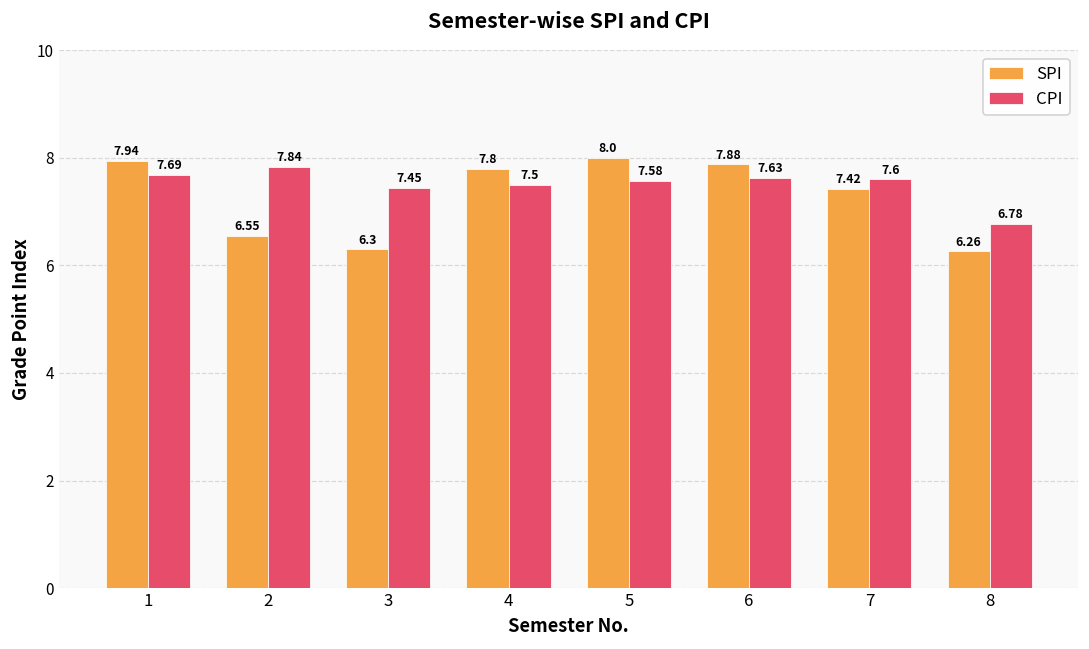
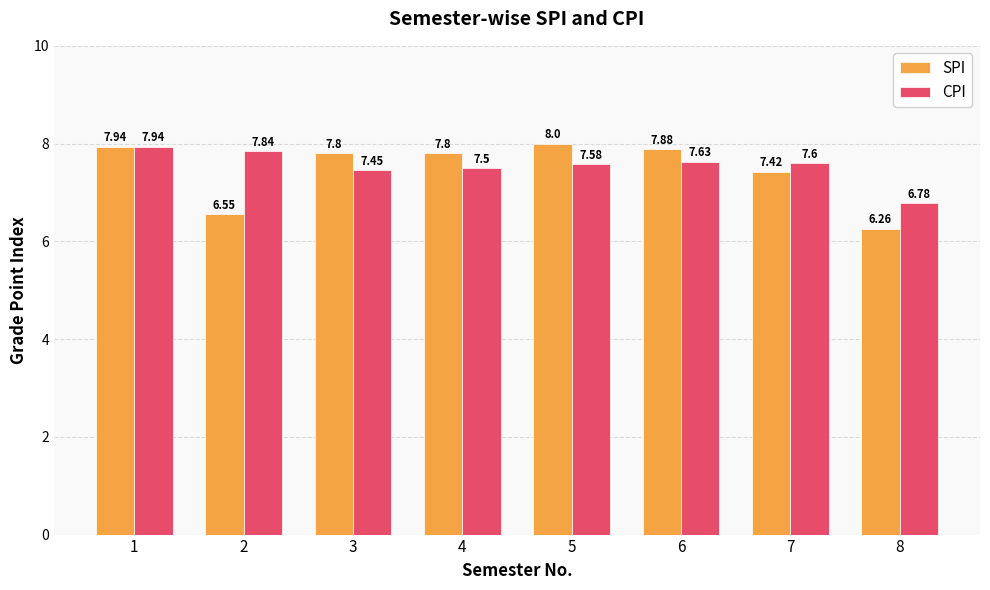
  {
    "SPI": {
      "1": 7.94,
      "2": 6.55,
-     "3": 6.3,
+     "3": 7.8,
      "4": 7.8,
      "5": 8.0,
      "6": 7.88,
      "7": 7.42,
      "8": 6.26
    },
    "CPI": {
-     "1": 7.69,
+     "1": 7.94,
      "2": 7.84,
      "3": 7.45,
      "4": 7.5,
      "5": 7.58,
      "6": 7.63,
      "7": 7.6,
      "8": 6.78
    }
  }
